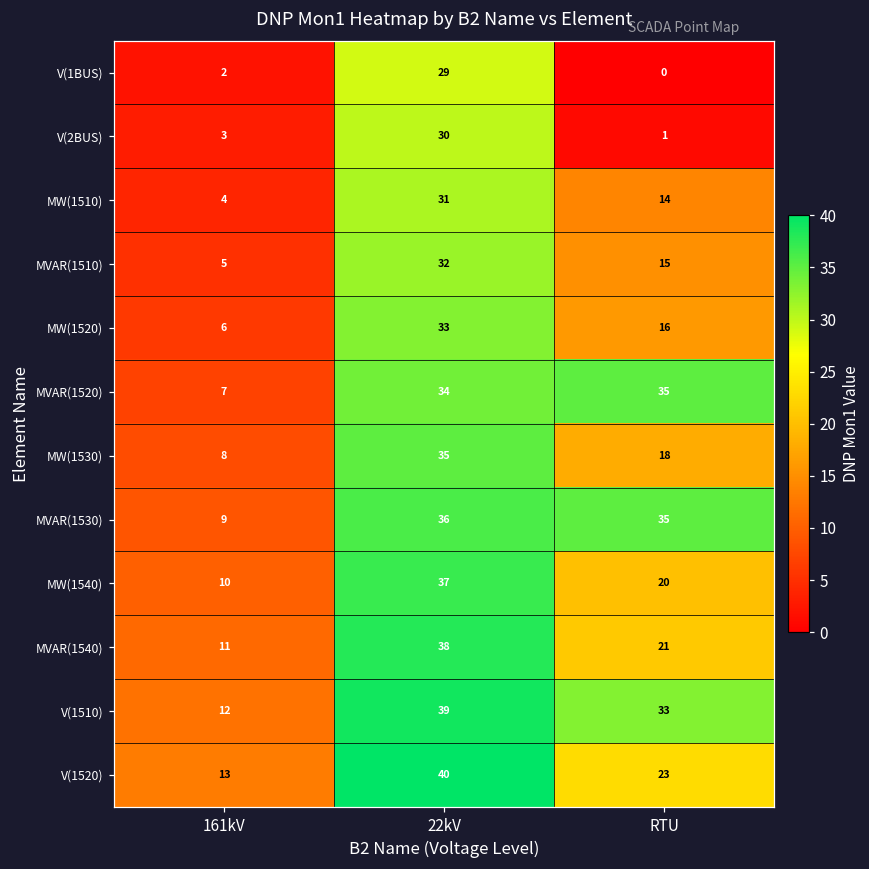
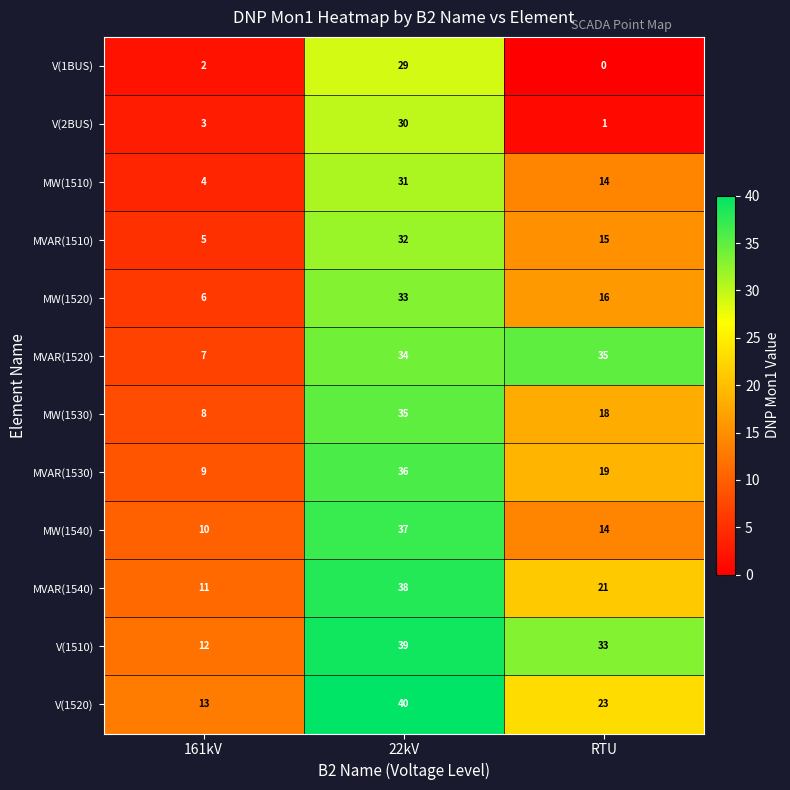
  {
    "V(1BUS)": {
      "161kV": 2,
      "22kV": 29,
      "RTU": 0
    },
    "V(2BUS)": {
      "161kV": 3,
      "22kV": 30,
      "RTU": 1
    },
    "MW(1510)": {
      "161kV": 4,
      "22kV": 31,
      "RTU": 14
    },
    "MVAR(1510)": {
      "161kV": 5,
      "22kV": 32,
      "RTU": 15
    },
    "MW(1520)": {
      "161kV": 6,
      "22kV": 33,
      "RTU": 16
    },
    "MVAR(1520)": {
      "161kV": 7,
      "22kV": 34,
      "RTU": 35
    },
    "MW(1530)": {
      "161kV": 8,
      "22kV": 35,
      "RTU": 18
    },
    "MVAR(1530)": {
      "161kV": 9,
      "22kV": 36,
-     "RTU": 35
+     "RTU": 19
    },
    "MW(1540)": {
      "161kV": 10,
      "22kV": 37,
-     "RTU": 20
+     "RTU": 14
    },
    "MVAR(1540)": {
      "161kV": 11,
      "22kV": 38,
      "RTU": 21
    },
    "V(1510)": {
      "161kV": 12,
      "22kV": 39,
      "RTU": 33
    },
    "V(1520)": {
      "161kV": 13,
      "22kV": 40,
      "RTU": 23
    }
  }
